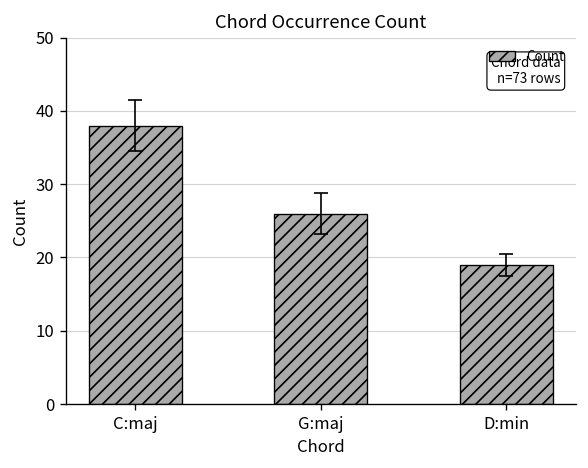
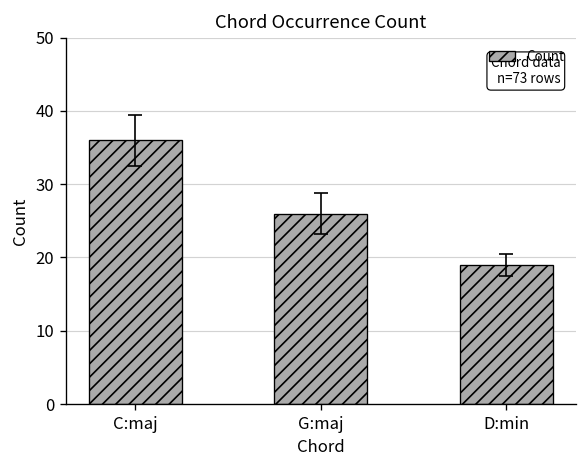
  {
    "Count": {
-     "C:maj": 38,
+     "C:maj": 36,
      "G:maj": 26,
      "D:min": 19
    }
  }
